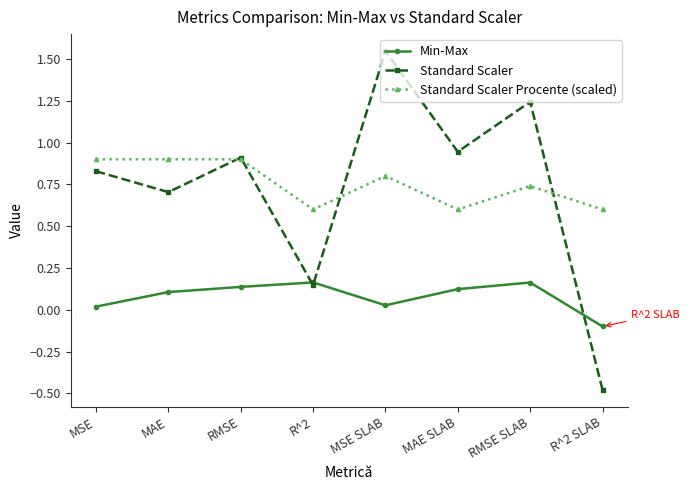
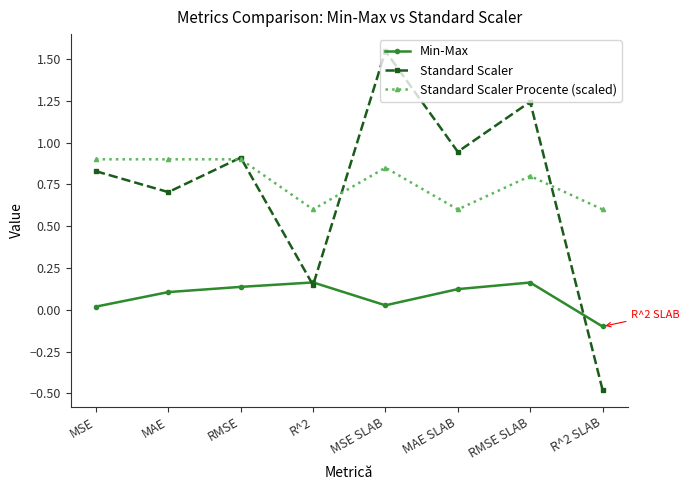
  {
    "Standard Scaler Procente (scaled)": {
      "MSE": 0.90,
      "MAE": 0.90,
      "R^2": 0.60,
-     "MSE SLAB": 0.80,
+     "MSE SLAB": 0.85,
      "MAE SLAB": 0.60,
-     "RMSE SLAB": 0.74,
+     "RMSE SLAB": 0.80,
      "R^2 SLAB": 0.60
    }
  }
